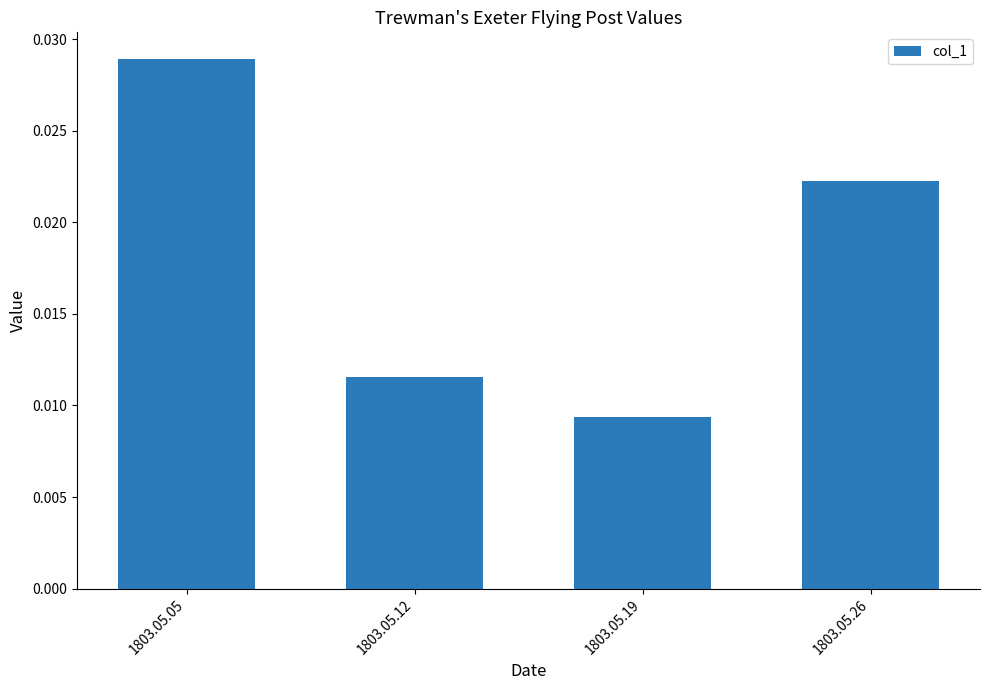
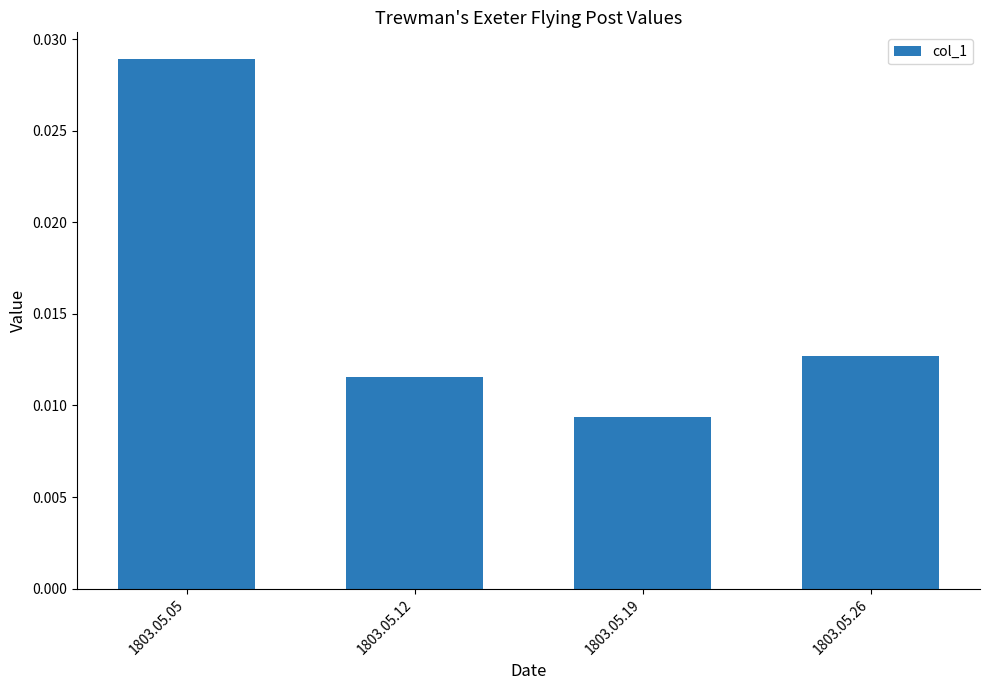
  {
    "1803.05.05": 0.0289,
    "1803.05.12": 0.0115,
    "1803.05.19": 0.0094,
-   "1803.05.26": 0.0223
+   "1803.05.26": 0.0127
  }
